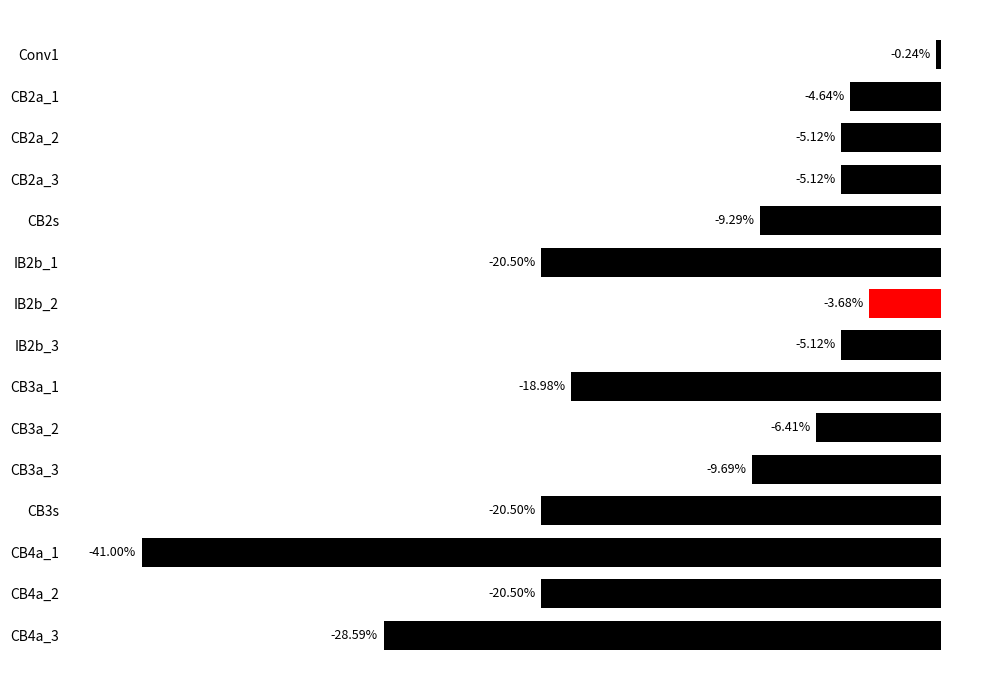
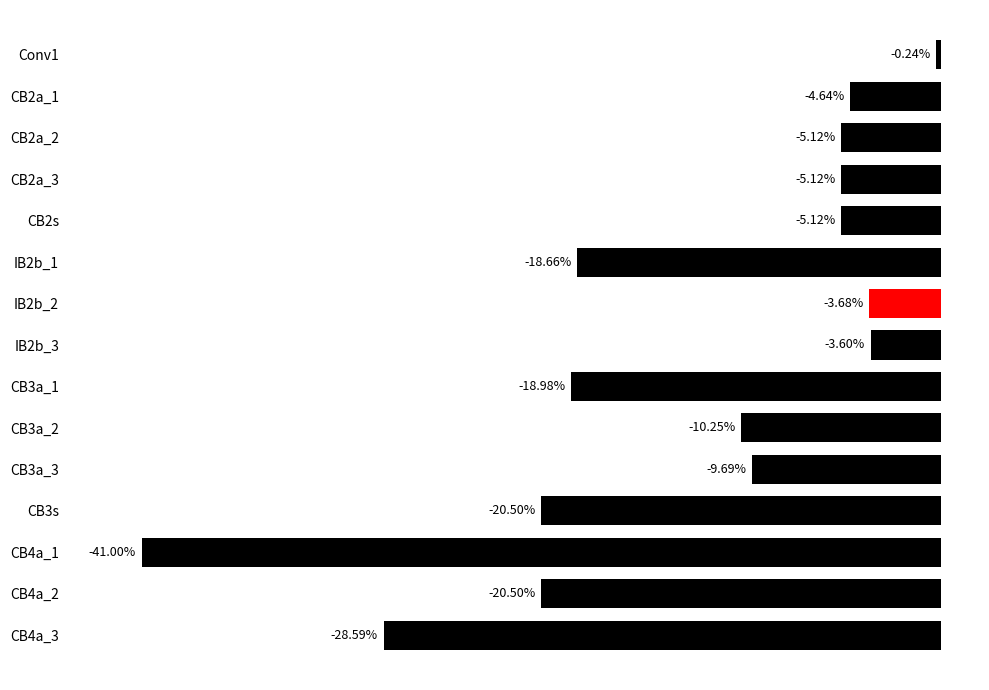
  {
    "Conv1": "-0.24%",
    "CB2a_1": "-4.64%",
    "CB2a_2": "-5.12%",
    "CB2a_3": "-5.12%",
-   "CB2s": "-9.29%",
-   "IB2b_1": "-20.50%",
+   "CB2s": "-5.12%",
+   "IB2b_1": "-18.66%",
    "IB2b_2": "-3.68%",
-   "IB2b_3": "-5.12%",
+   "IB2b_3": "-3.60%",
    "CB3a_1": "-18.98%",
-   "CB3a_2": "-6.41%",
+   "CB3a_2": "-10.25%",
    "CB3a_3": "-9.69%",
    "CB3s": "-20.50%",
    "CB4a_1": "-41.00%",
    "CB4a_2": "-20.50%",
    "CB4a_3": "-28.59%"
  }
